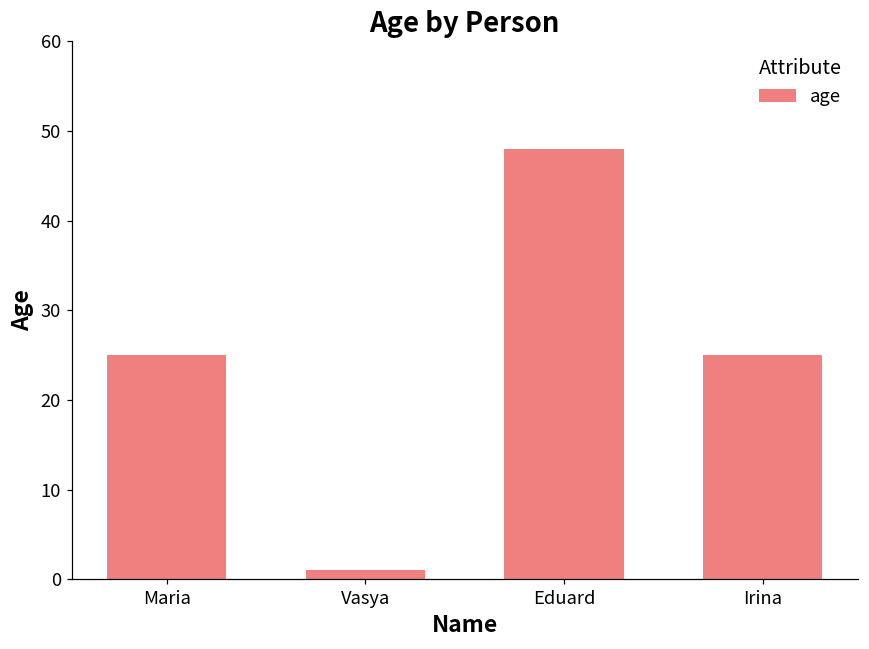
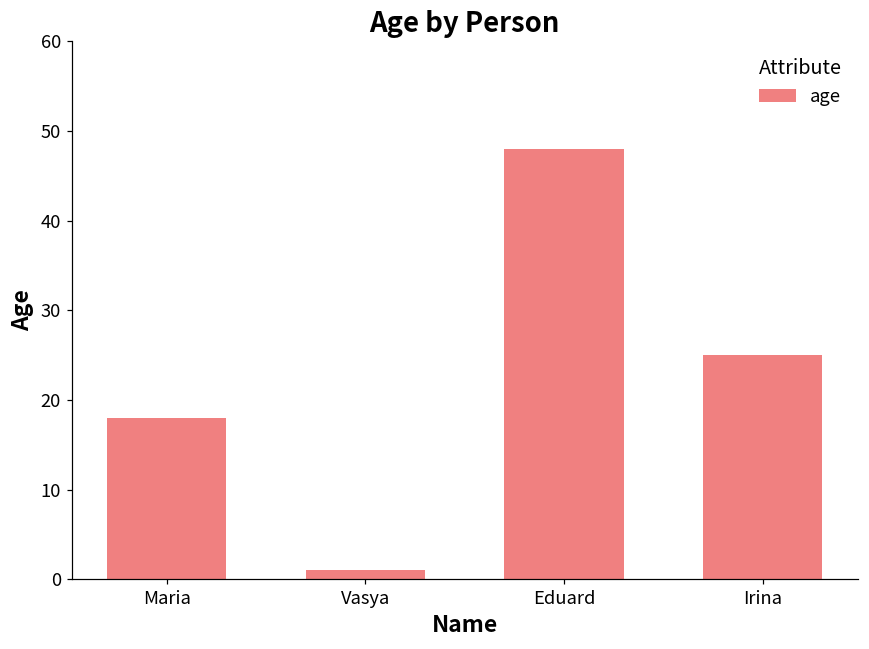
  {
-   "Maria": 25,
+   "Maria": 18,
    "Vasya": 1,
    "Eduard": 48,
    "Irina": 25
  }
